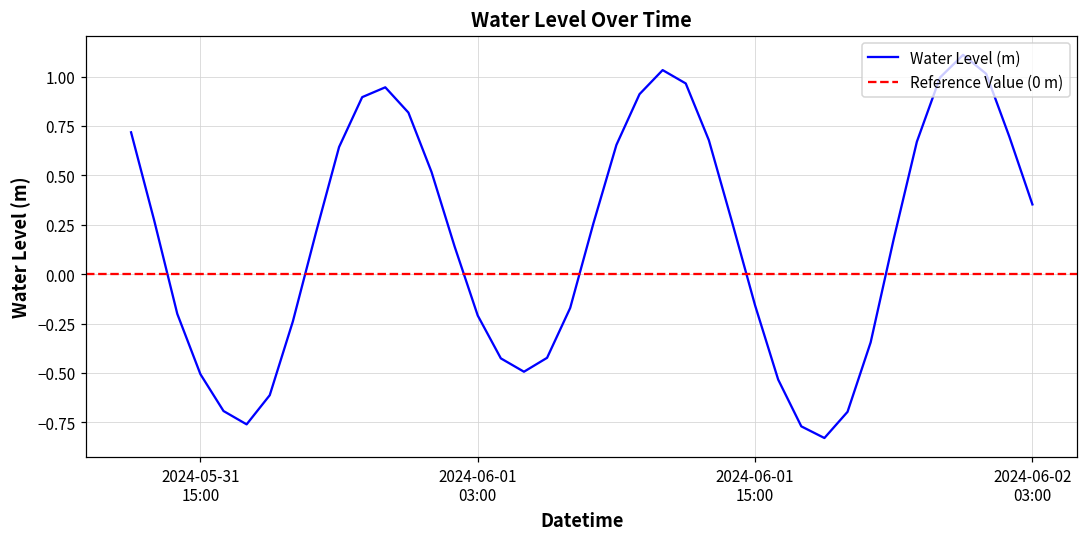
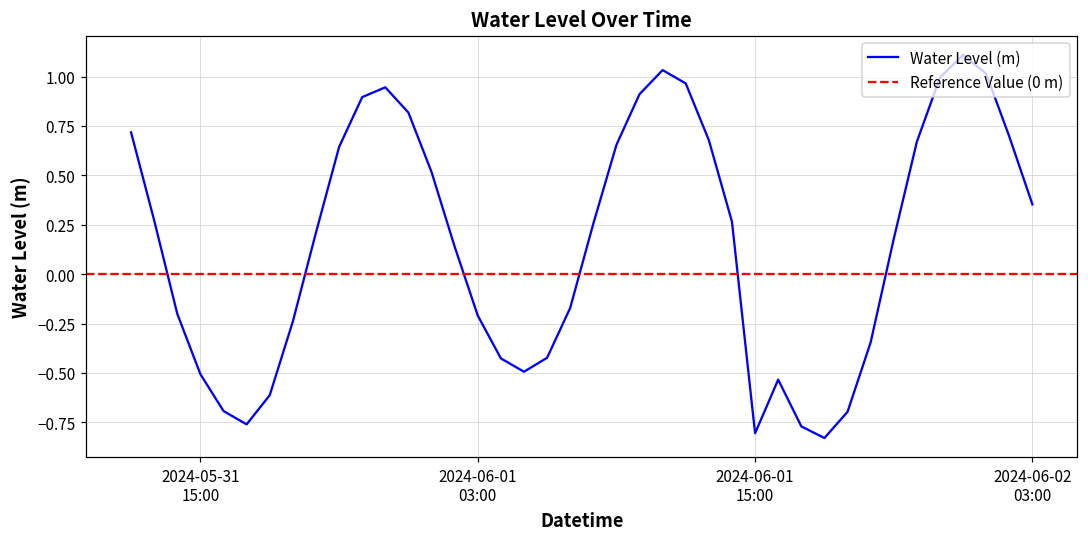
  {
    "2024-05-31 15:00": -0.51,
    "2024-06-01 03:00": -0.21,
-   "2024-06-01 15:00": -0.16,
+   "2024-06-01 15:00": -0.81,
    "2024-06-02 03:00": 0.35
  }
